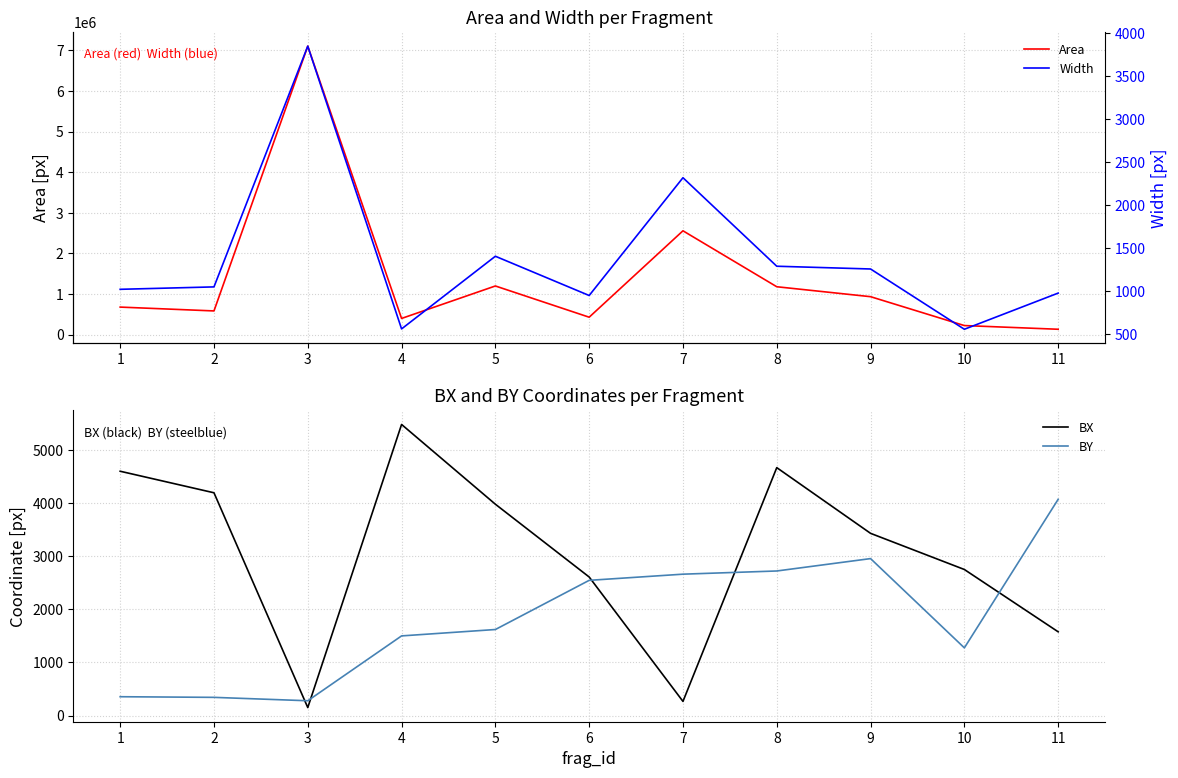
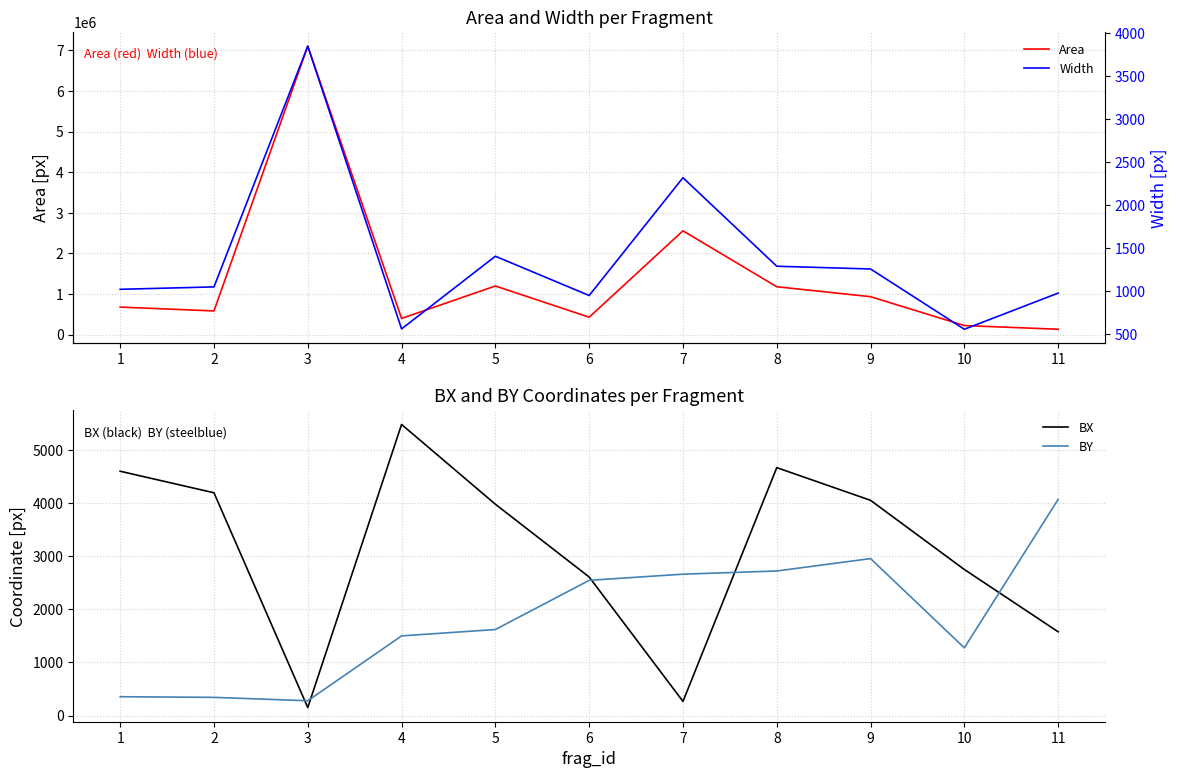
  {
    "BX and BY Coordinates per Fragment": {
      "BX": {
        "1": 4600,
        "2": 4200,
        "3": 200,
        "4": 5500,
        "5": 4000,
        "6": 2600,
        "7": 300,
        "8": 4700,
-       "9": 3400,
+       "9": 4100,
        "10": 2700,
        "11": 1600
      },
      "BY": {
        "1": 400,
        "2": 300,
        "3": 300,
        "4": 1500,
        "5": 1600,
        "6": 2500,
        "7": 2700,
        "8": 2700,
        "9": 3000,
        "10": 1300,
        "11": 4100
      }
    }
  }
